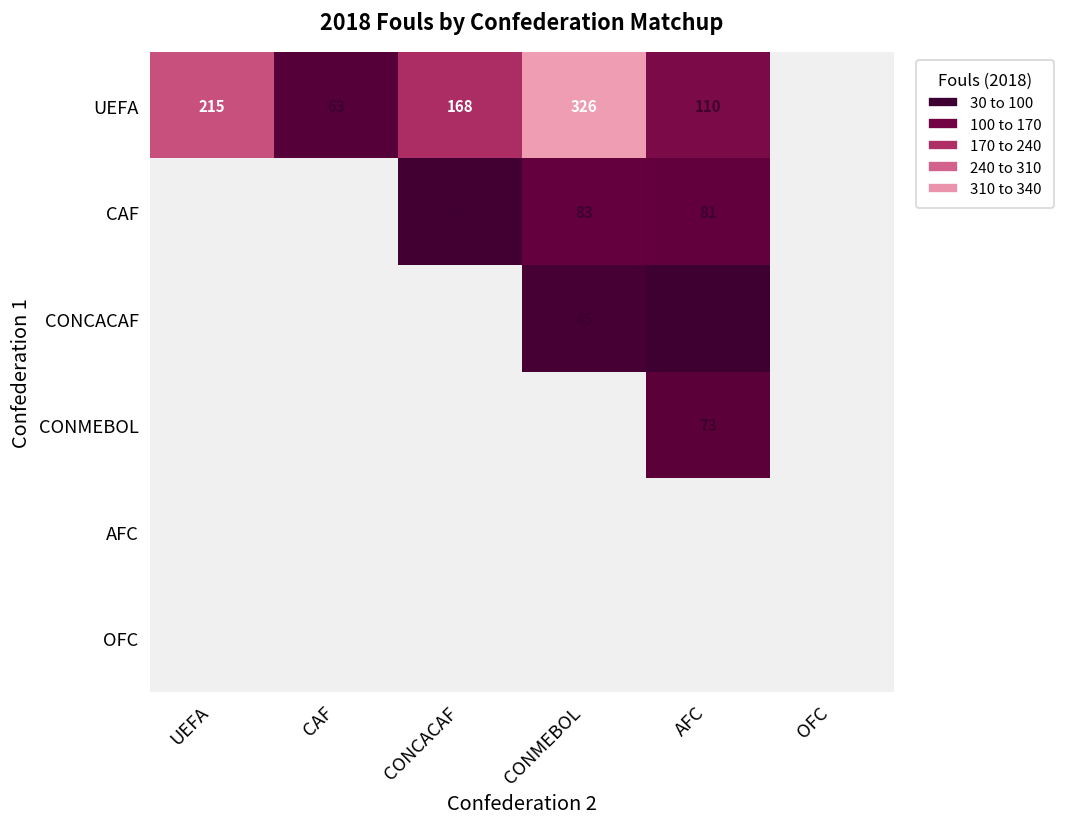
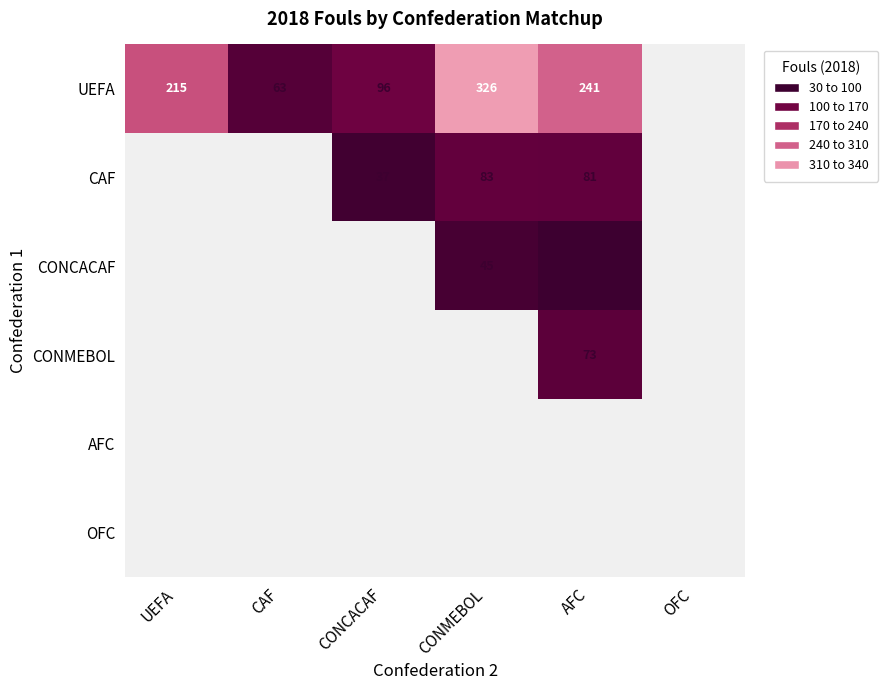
  {
    "UEFA": {
      "UEFA": 215,
-     "CONCACAF": 168,
+     "CONCACAF": 96,
      "CONMEBOL": 326,
-     "AFC": 110
+     "AFC": 241
    }
  }
